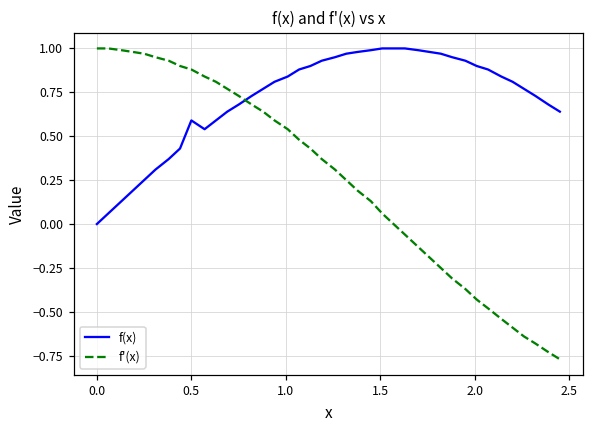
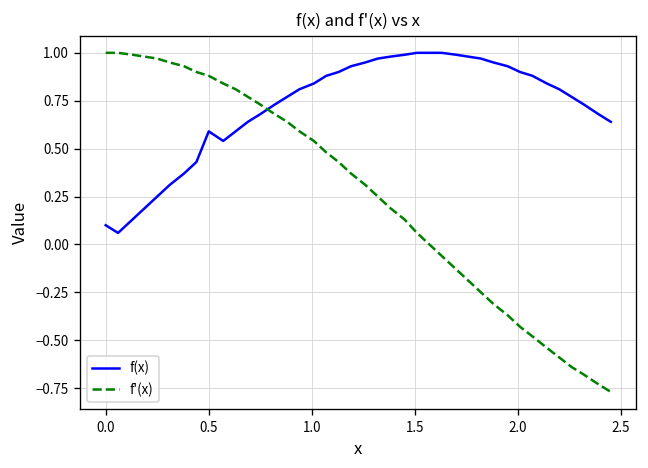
  {
    "f(x)": {
-     "0.0": 0.0,
+     "0.0": 0.1,
      "0.5": 0.6
    },
    "f'(x)": {
      "0.0": 1.0,
      "0.5": 0.88
    }
  }
